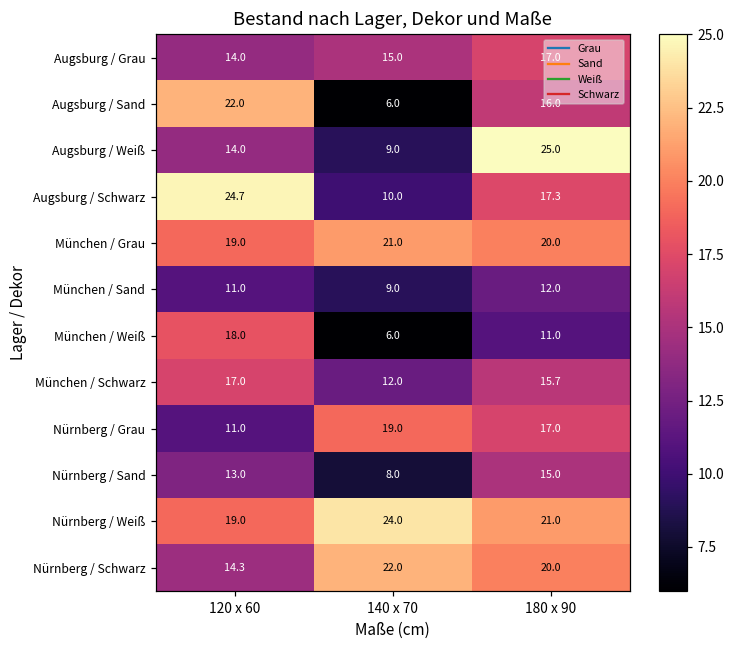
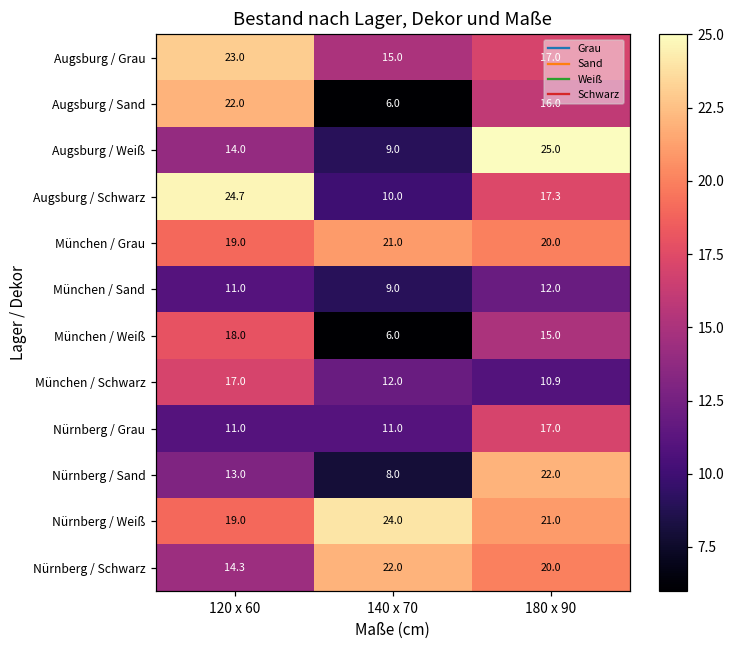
  {
    "Augsburg / Grau": {
-     "120 x 60": 14.0,
+     "120 x 60": 23.0,
      "140 x 70": 15.0
    },
    "Augsburg / Sand": {
      "120 x 60": 22.0,
      "140 x 70": 6.0
    },
    "Augsburg / Weiß": {
      "120 x 60": 14.0,
      "140 x 70": 9.0,
      "180 x 90": 25.0
    },
    "Augsburg / Schwarz": {
      "120 x 60": 24.7,
      "140 x 70": 10.0,
      "180 x 90": 17.3
    },
    "München / Grau": {
      "120 x 60": 19.0,
      "140 x 70": 21.0,
      "180 x 90": 20.0
    },
    "München / Sand": {
      "120 x 60": 11.0,
      "140 x 70": 9.0,
      "180 x 90": 12.0
    },
    "München / Weiß": {
      "120 x 60": 18.0,
      "140 x 70": 6.0,
-     "180 x 90": 11.0
+     "180 x 90": 15.0
    },
    "München / Schwarz": {
      "120 x 60": 17.0,
      "140 x 70": 12.0,
-     "180 x 90": 15.7
+     "180 x 90": 10.9
    },
    "Nürnberg / Grau": {
      "120 x 60": 11.0,
-     "140 x 70": 19.0,
+     "140 x 70": 11.0,
      "180 x 90": 17.0
    },
    "Nürnberg / Sand": {
      "120 x 60": 13.0,
      "140 x 70": 8.0,
-     "180 x 90": 15.0
+     "180 x 90": 22.0
    },
    "Nürnberg / Weiß": {
      "120 x 60": 19.0,
      "140 x 70": 24.0,
      "180 x 90": 21.0
    },
    "Nürnberg / Schwarz": {
      "120 x 60": 14.3,
      "140 x 70": 22.0,
      "180 x 90": 20.0
    }
  }
